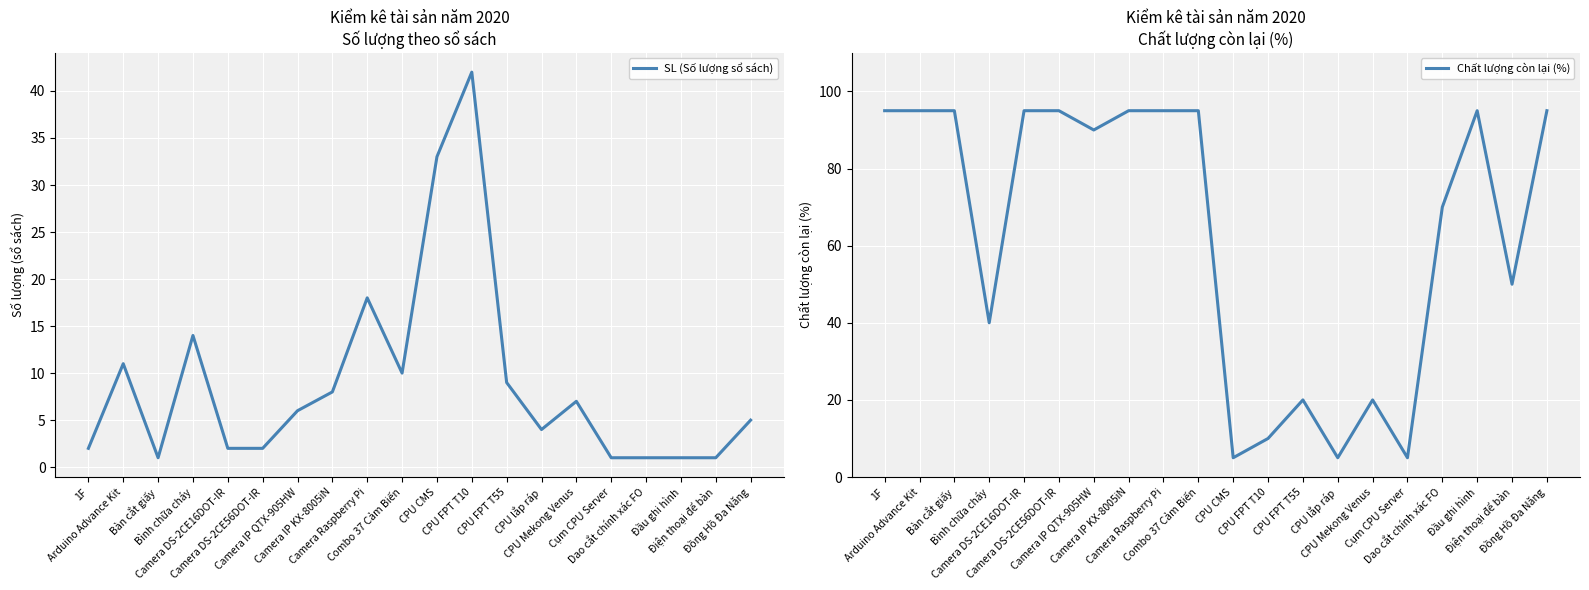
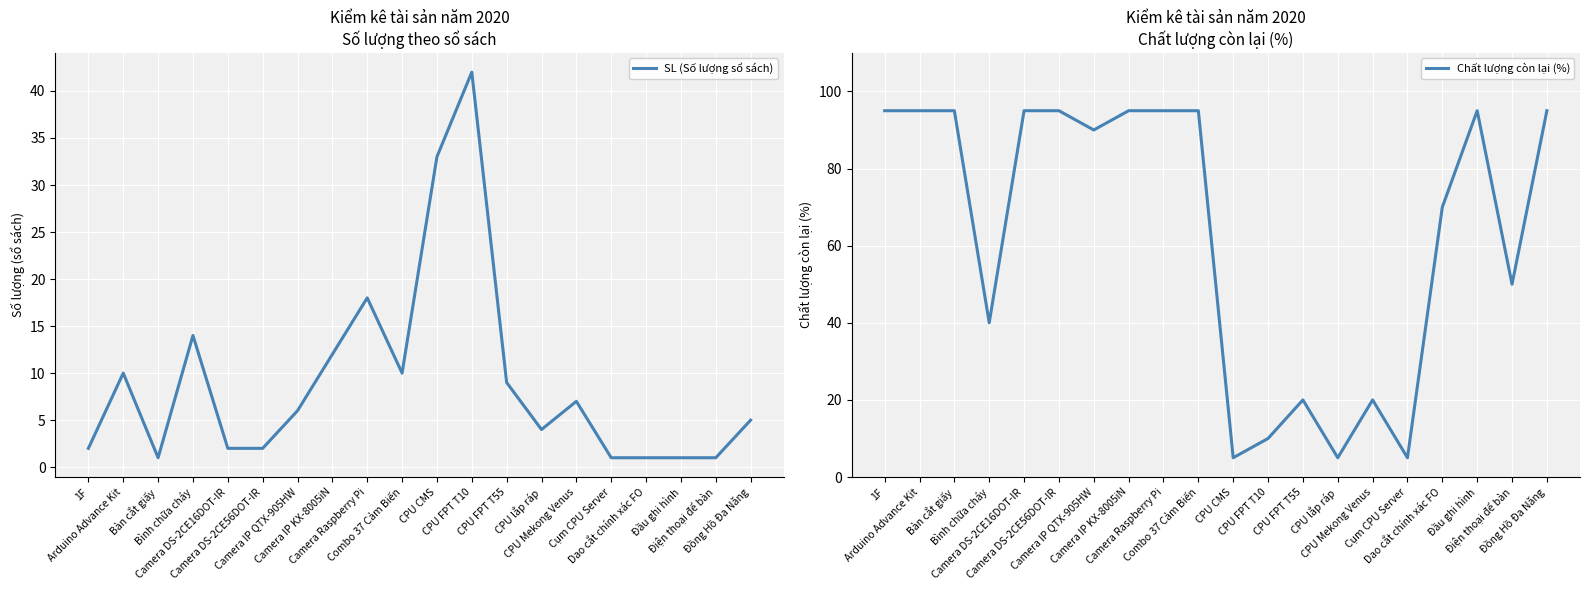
  {
    "Kiểm kê tài sản năm 2020 Số lượng theo sổ sách": {
      "1F": 2,
-     "Arduino Advance Kit": 11,
+     "Arduino Advance Kit": 10,
      "Bàn cắt giấy": 1,
      "Bình chữa cháy": 14,
      "Camera DS-2CE16DOT-IR": 2,
      "Camera DS-2CE56DOT-IR": 2,
      "Camera IP QTX-905HW": 6,
-     "Camera IP KX-8005iN": 8,
+     "Camera IP KX-8005iN": 12,
      "Camera Raspberry Pi": 18,
      "Combo 37 Cảm Biến": 10,
      "CPU CMS": 33,
      "CPU FPT T10": 42,
      "CPU FPT T55": 9,
      "CPU lắp ráp": 4,
      "CPU Mekong Venus": 7,
      "Cụm CPU Server": 1,
      "Dao cắt chính xác FO": 1,
      "Đầu ghi hình": 1,
      "Điện thoại để bàn": 1,
      "Đồng Hồ Đa Năng": 5
    },
    "Kiểm kê tài sản năm 2020 Chất lượng còn lại (%)": {
      "1F": 95,
      "Arduino Advance Kit": 95,
      "Bàn cắt giấy": 95,
      "Bình chữa cháy": 40,
      "Camera DS-2CE16DOT-IR": 95,
      "Camera DS-2CE56DOT-IR": 95,
      "Camera IP QTX-905HW": 90,
      "Camera IP KX-8005iN": 95,
      "Camera Raspberry Pi": 95,
      "Combo 37 Cảm Biến": 95,
      "CPU CMS": 5,
      "CPU FPT T10": 10,
      "CPU FPT T55": 20,
      "CPU lắp ráp": 5,
      "CPU Mekong Venus": 20,
      "Cụm CPU Server": 5,
      "Dao cắt chính xác FO": 70,
      "Đầu ghi hình": 95,
      "Điện thoại để bàn": 50,
      "Đồng Hồ Đa Năng": 95
    }
  }
